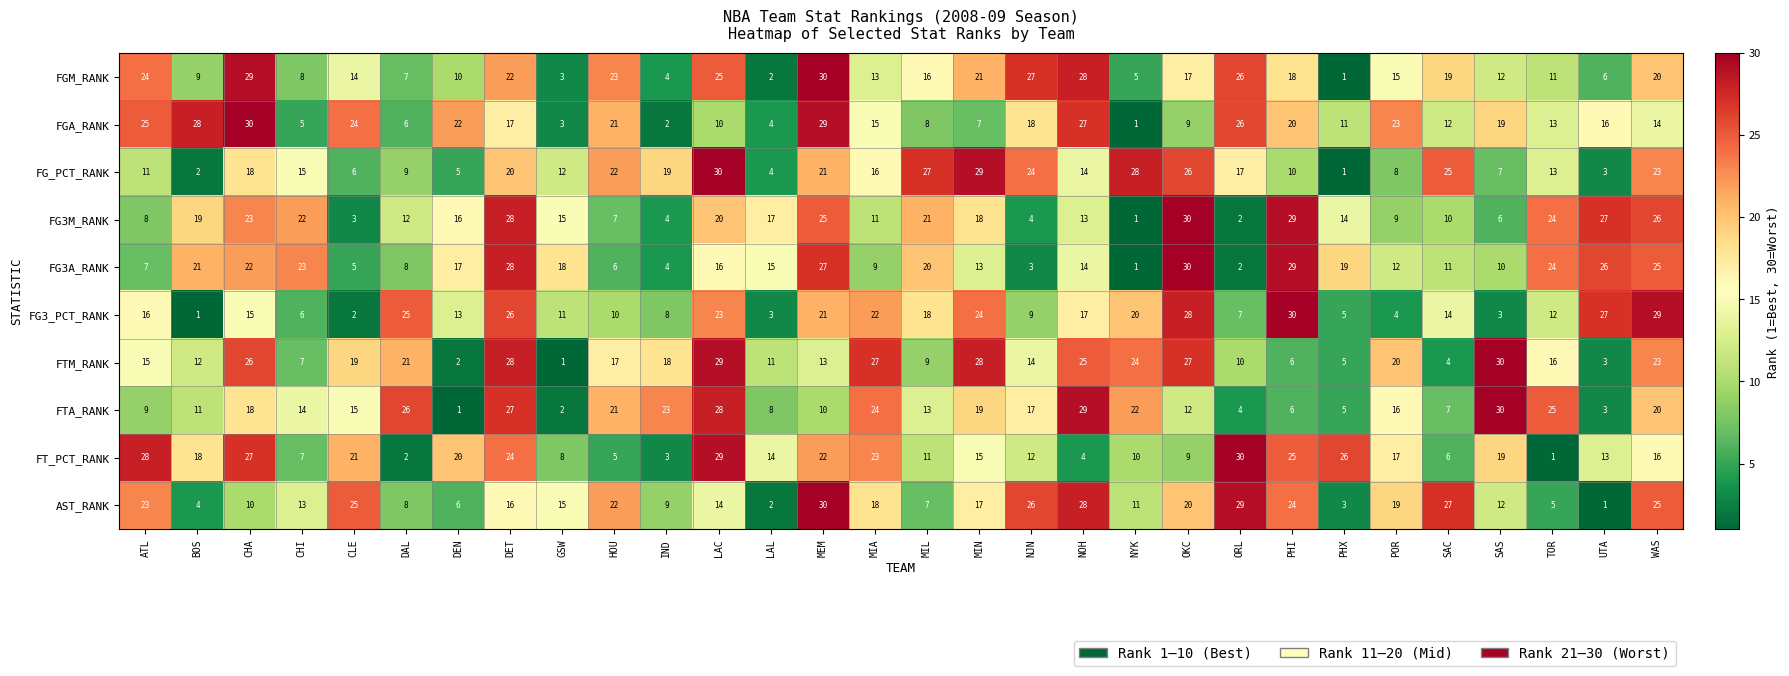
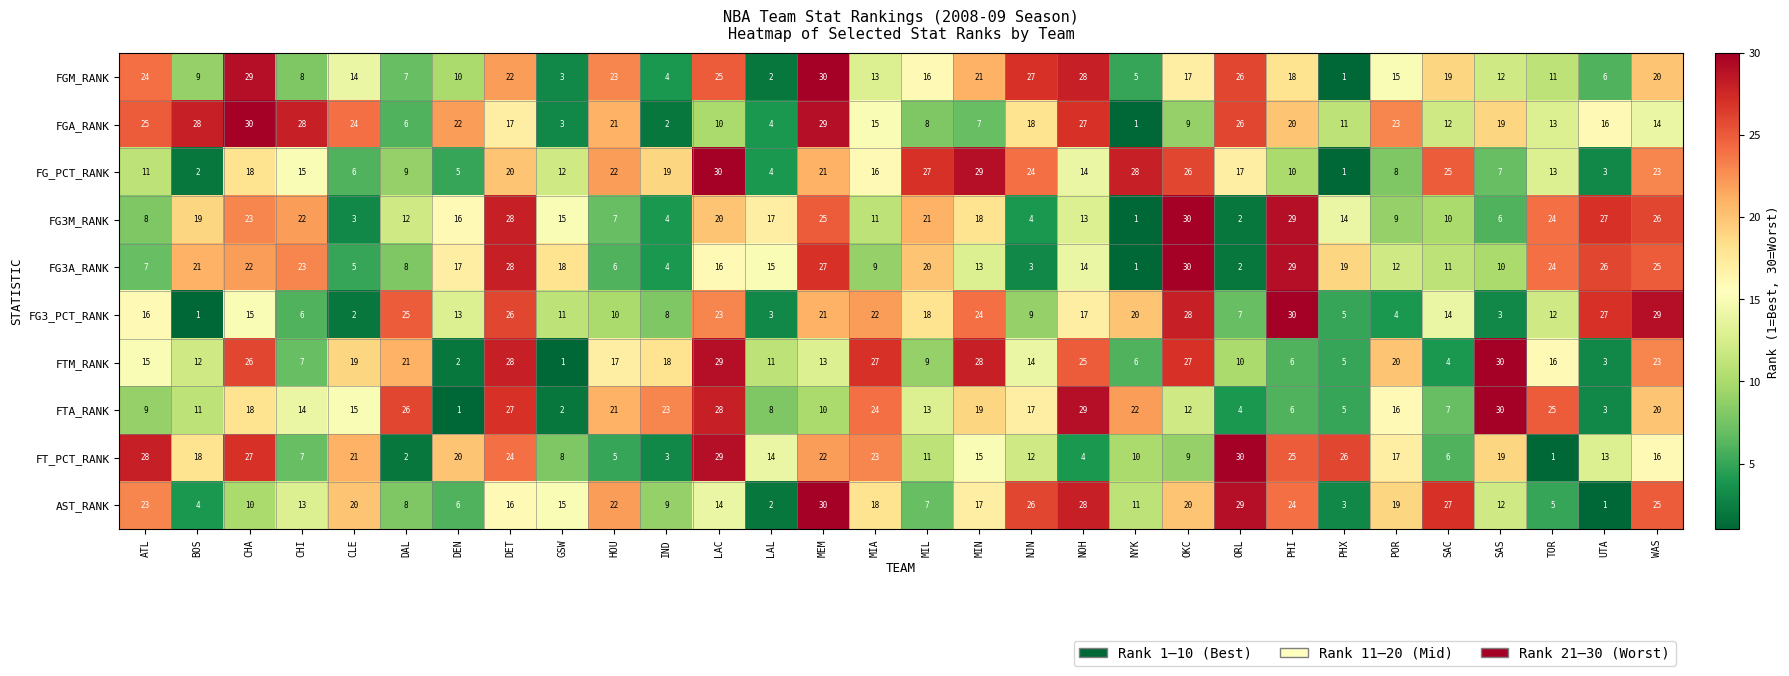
  {
    "FGA_RANK": {
      "ATL": 25,
      "BOS": 28,
      "CHA": 30,
-     "CHI": 5,
+     "CHI": 28,
      "CLE": 24,
      "DAL": 6,
      "DEN": 22,
      "DET": 17,
      "GSW": 3,
      "HOU": 21,
      "IND": 2,
      "LAC": 10,
      "LAL": 4,
      "MEM": 29,
      "MIA": 15,
      "MIL": 8,
      "MIN": 7,
      "NJN": 18,
      "NOH": 27,
      "NYK": 1,
      "OKC": 9,
      "ORL": 26,
      "PHI": 20,
      "PHX": 11,
      "POR": 23,
      "SAC": 12,
      "SAS": 19,
      "TOR": 13,
      "UTA": 16,
      "WAS": 14
    },
    "FTM_RANK": {
      "ATL": 15,
      "BOS": 12,
      "CHA": 26,
      "CHI": 7,
      "CLE": 19,
      "DAL": 21,
      "DEN": 2,
      "DET": 28,
      "GSW": 1,
      "HOU": 17,
      "IND": 18,
      "LAC": 29,
      "LAL": 11,
      "MEM": 13,
      "MIA": 27,
      "MIL": 9,
      "MIN": 28,
      "NJN": 14,
      "NOH": 25,
-     "NYK": 24,
+     "NYK": 6,
      "OKC": 27,
      "ORL": 10,
      "PHI": 6,
      "PHX": 5,
      "POR": 20,
      "SAC": 4,
      "SAS": 30,
      "TOR": 16,
      "UTA": 3,
      "WAS": 23
    },
    "AST_RANK": {
      "ATL": 23,
      "BOS": 4,
      "CHA": 10,
      "CHI": 13,
-     "CLE": 25,
+     "CLE": 20,
      "DAL": 8,
      "DEN": 6,
      "DET": 16,
      "GSW": 15,
      "HOU": 22,
      "IND": 9,
      "LAC": 14,
      "LAL": 2,
      "MEM": 30,
      "MIA": 18,
      "MIL": 7,
      "MIN": 17,
      "NJN": 26,
      "NOH": 28,
      "NYK": 11,
      "OKC": 20,
      "ORL": 29,
      "PHI": 24,
      "PHX": 3,
      "POR": 19,
      "SAC": 27,
      "SAS": 12,
      "TOR": 5,
      "UTA": 1,
      "WAS": 25
    }
  }
